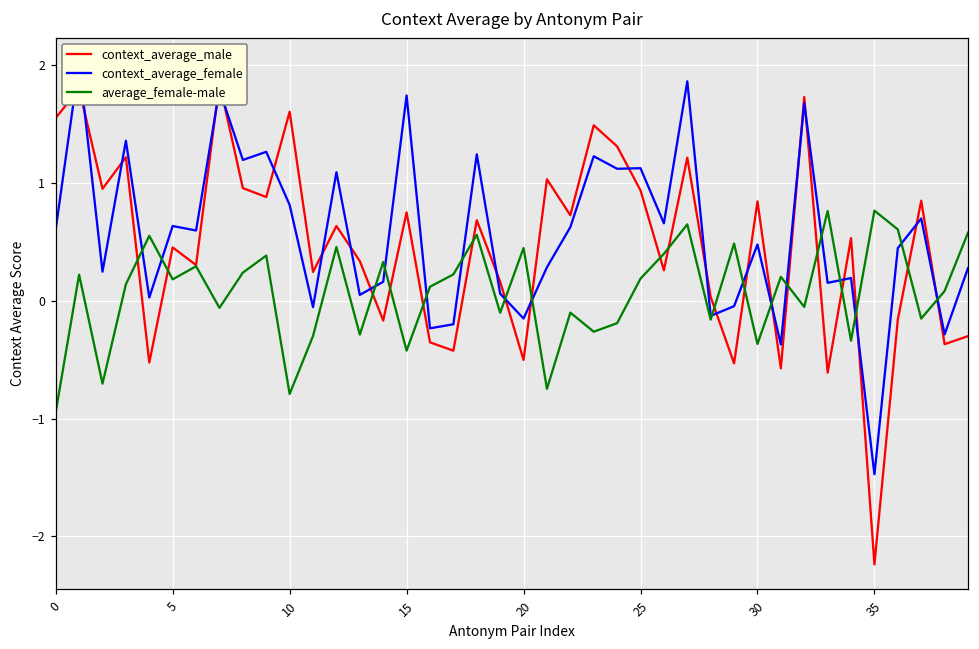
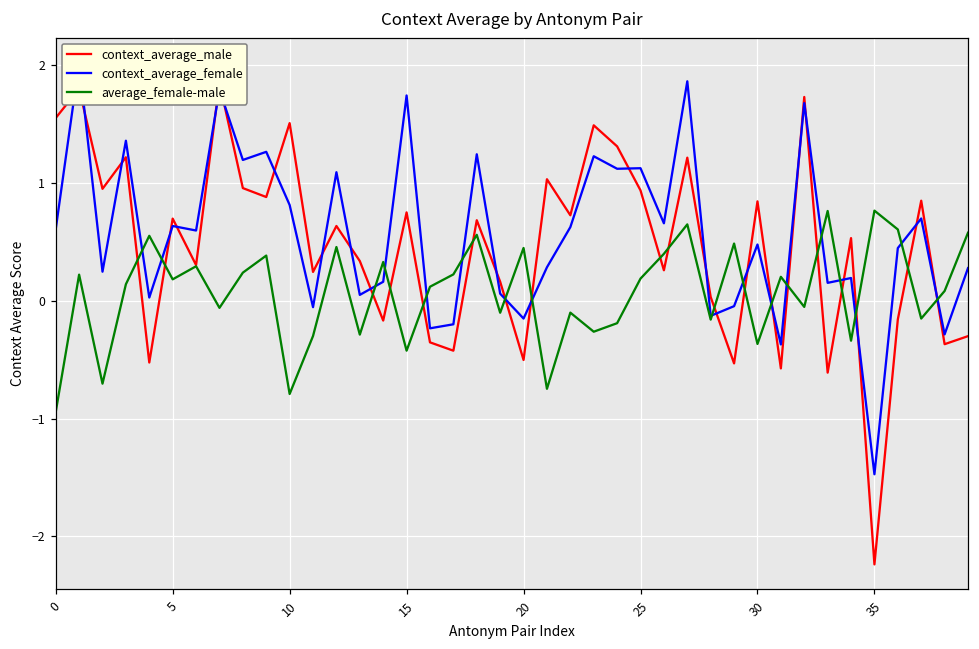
  {
    "context_average_male": {
      "0": 1.55,
-     "5": 0.45,
-     "10": 1.61,
+     "5": 0.70,
+     "10": 1.51,
      "15": 0.75,
      "20": -0.50,
      "25": 0.94,
      "30": 0.84,
      "35": -2.24
    },
    "context_average_female": {
      "0": 0.61,
      "5": 0.64,
      "10": 0.81,
      "15": 1.74,
      "20": -0.15,
      "25": 1.13,
      "30": 0.48,
      "35": -1.47
    },
    "average_female-male": {
      "0": -0.95,
      "5": 0.18,
      "10": -0.79,
      "15": -0.42,
      "20": 0.45,
      "25": 0.19,
      "30": -0.37,
      "35": 0.77
    }
  }
